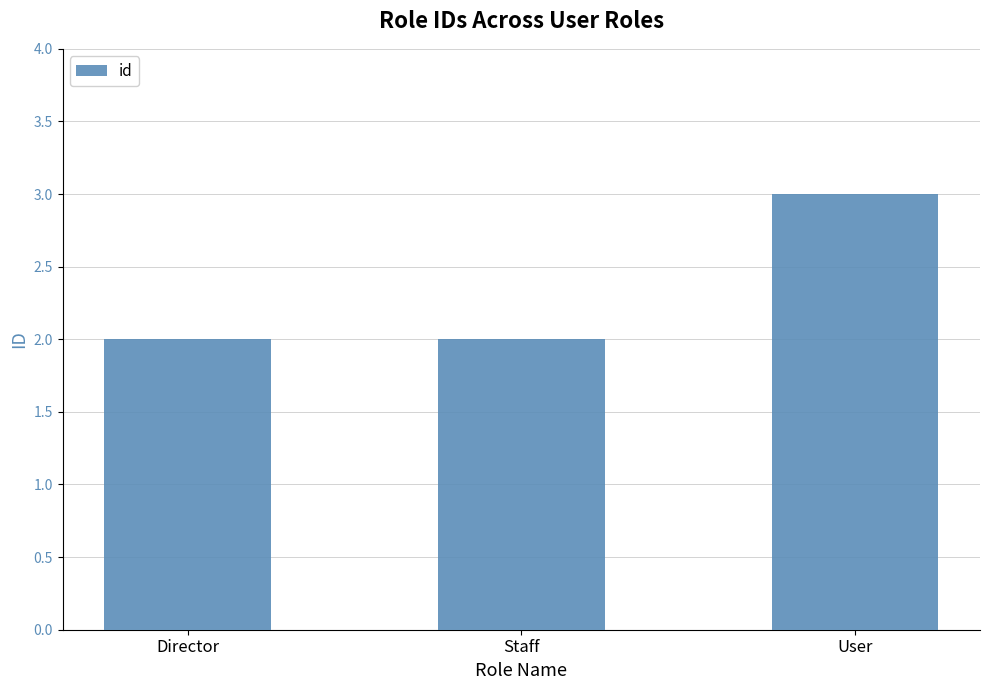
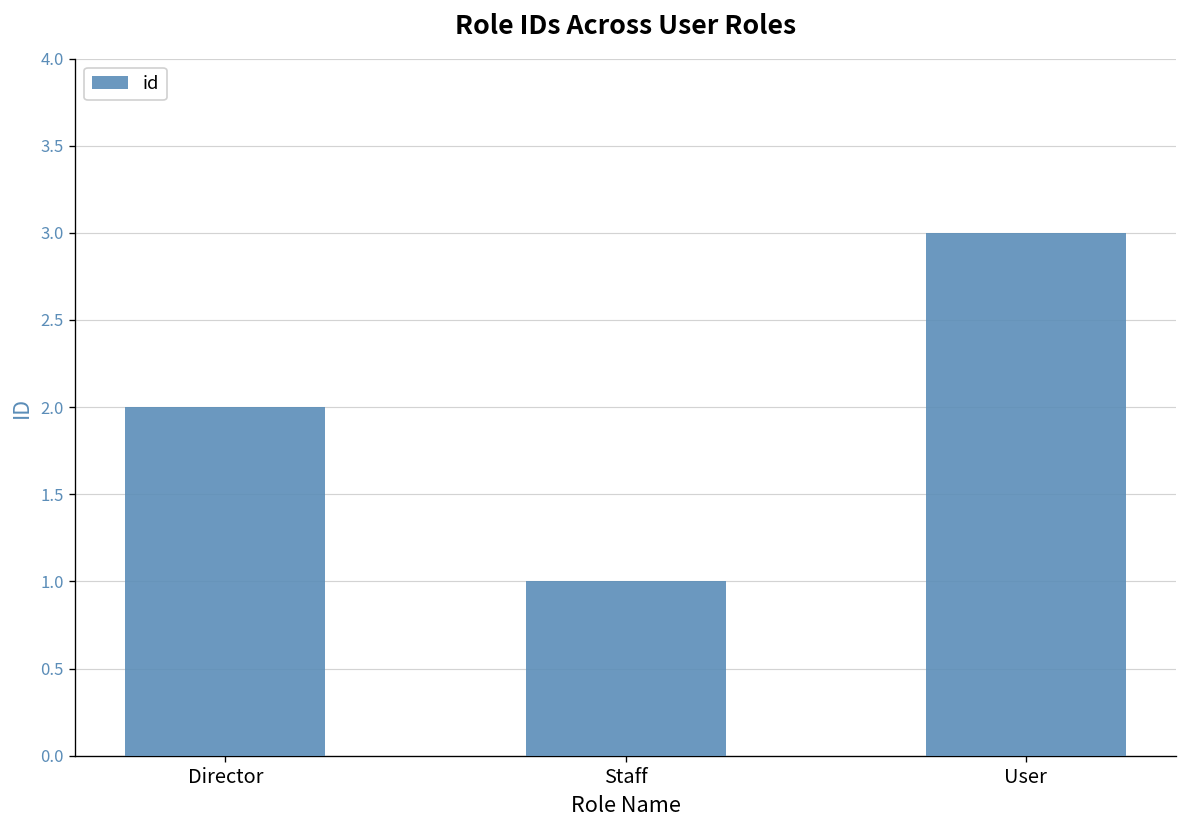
  {
    "Director": 2,
-   "Staff": 2,
+   "Staff": 1,
    "User": 3
  }
